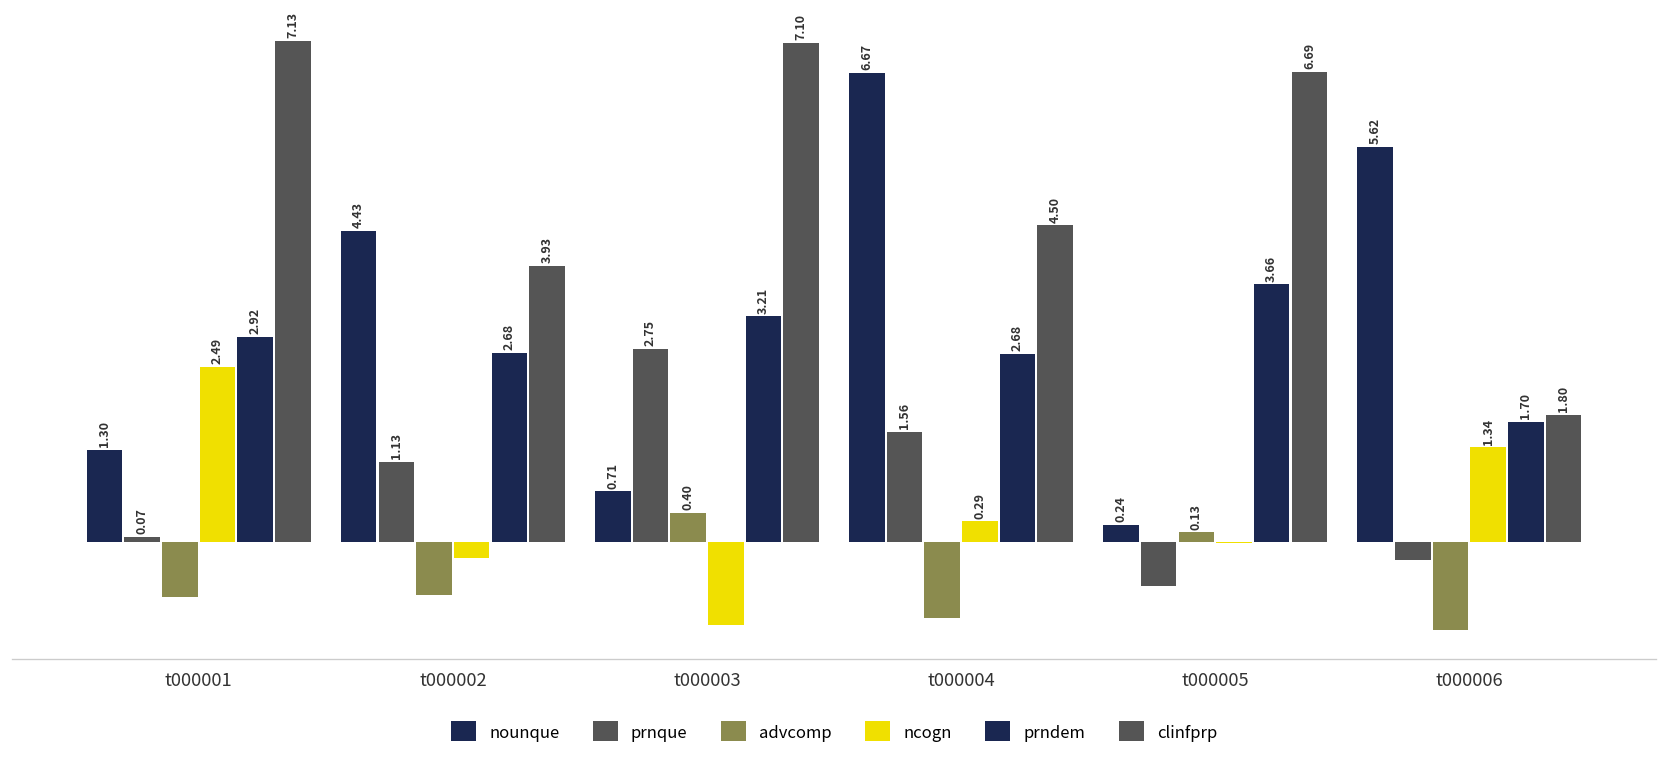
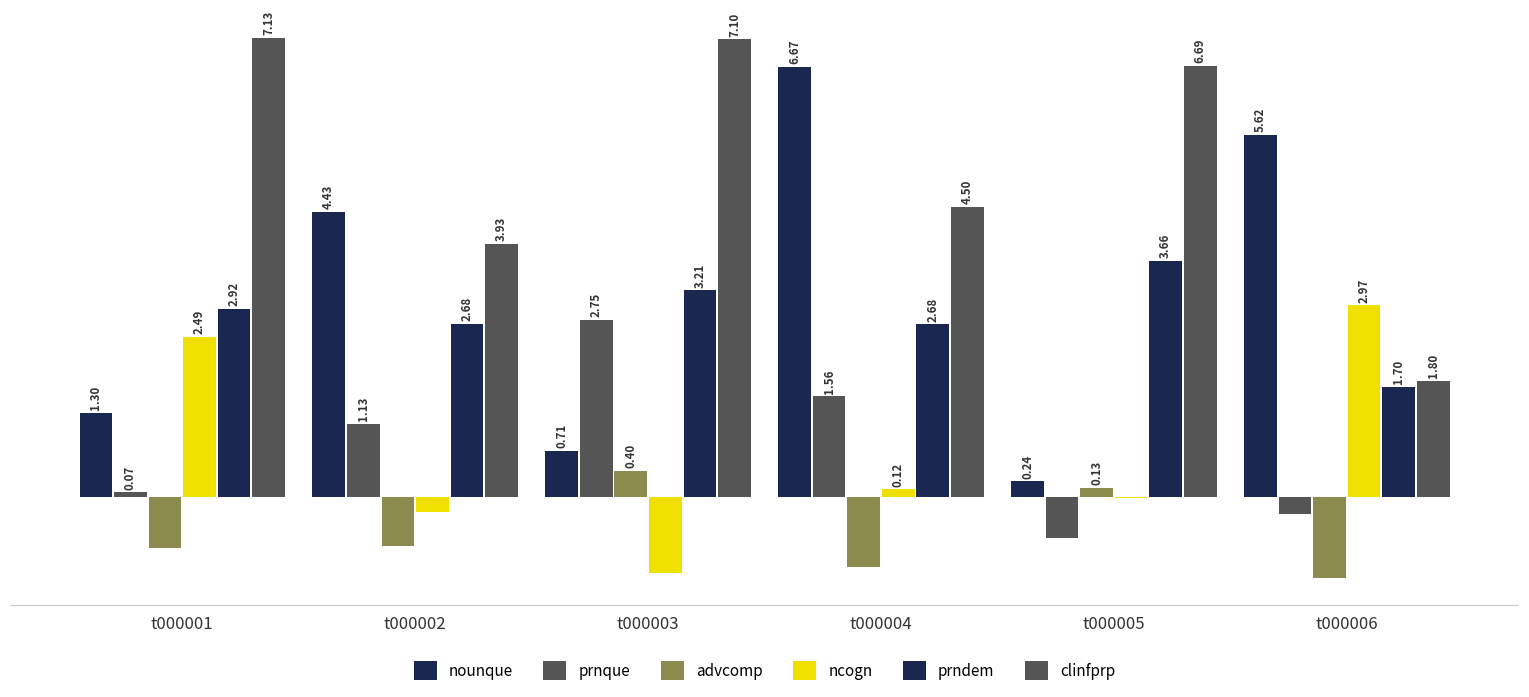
  {
    "advcomp": {
      "t000003": 0.40,
      "t000005": 0.13
    },
    "ncogn": {
      "t000001": 2.49,
-     "t000004": 0.29,
-     "t000006": 1.34
+     "t000004": 0.12,
+     "t000006": 2.97
    }
  }
